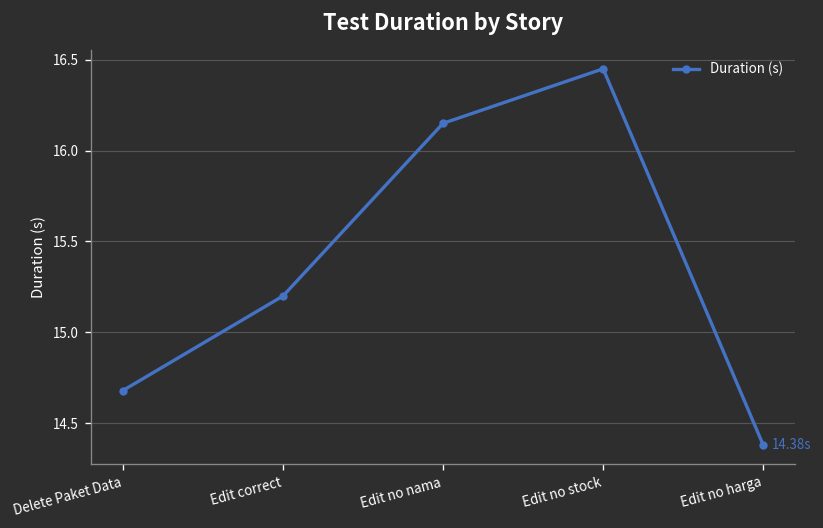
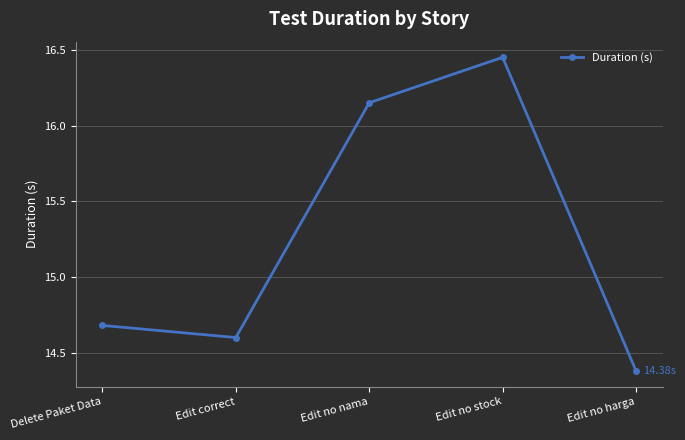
  {
    "Delete Paket Data": 14.68,
-   "Edit correct": 15.2,
+   "Edit correct": 14.6,
    "Edit no nama": 16.15,
    "Edit no stock": 16.45
  }
